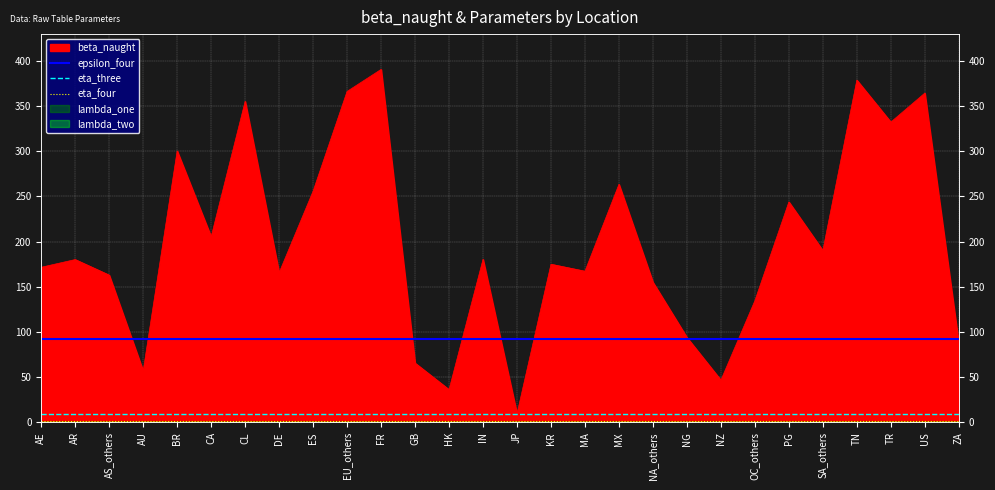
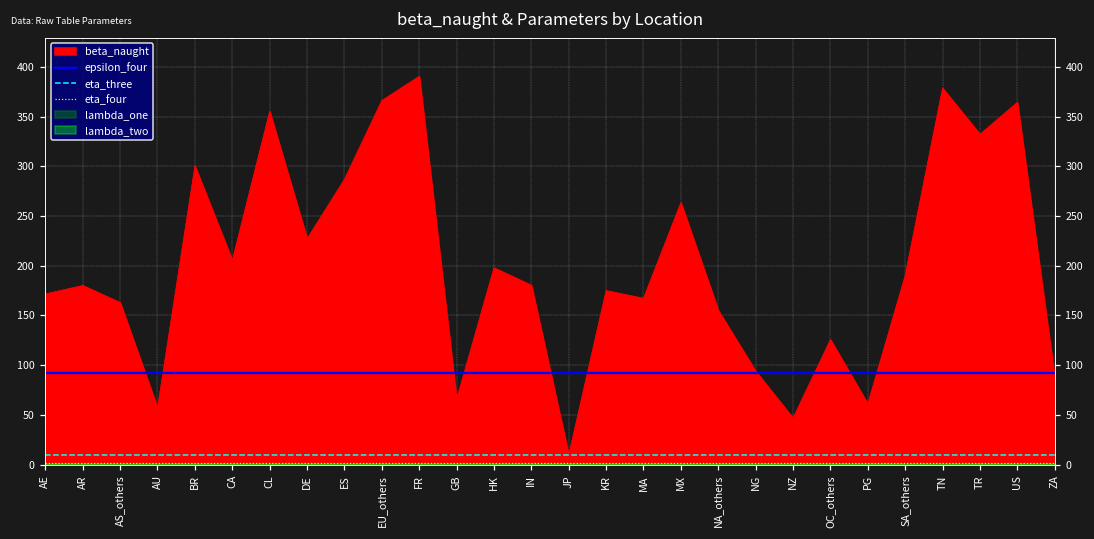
  {
    "beta_naught": {
      "AE": 170,
      "AR": 180,
      "AS_others": 160,
      "AU": 60,
      "BR": 300,
      "CA": 210,
      "CL": 360,
-     "DE": 170,
-     "ES": 260,
+     "DE": 230,
+     "ES": 290,
      "EU_others": 370,
      "FR": 390,
      "GB": 70,
-     "HK": 40,
+     "HK": 200,
      "IN": 180,
      "KR": 180,
      "MA": 170,
      "MX": 260,
      "NA_others": 160,
      "NZ": 50,
-     "OC_others": 135,
-     "PG": 240,
+     "OC_others": 126,
+     "PG": 60,
      "SA_others": 190,
      "TN": 380,
      "TR": 330,
      "US": 360,
      "ZA": 90
    },
    "epsilon_four": {
      "AE": 90,
      "AR": 90,
      "AS_others": 90,
      "AU": 90,
      "BR": 90,
      "CA": 90,
      "CL": 90,
      "DE": 90,
      "ES": 90,
      "EU_others": 90,
      "FR": 90,
      "GB": 90,
      "HK": 90,
      "IN": 90,
      "JP": 90,
      "KR": 90,
      "MA": 90,
      "MX": 90,
      "NA_others": 90,
      "NZ": 90,
      "OC_others": 90,
      "PG": 90,
      "SA_others": 90,
      "TN": 90,
      "TR": 90,
      "US": 90,
      "ZA": 90
    },
    "eta_three": {
      "AE": 10,
      "AR": 10,
      "AS_others": 10,
      "AU": 10,
      "BR": 10,
      "CA": 10,
      "CL": 10,
      "DE": 10,
      "ES": 10,
      "EU_others": 10,
      "FR": 10,
      "GB": 10,
      "HK": 10,
      "IN": 10,
      "KR": 10,
      "MA": 10,
      "MX": 10,
      "NA_others": 10,
      "NG": 10,
      "NZ": 10,
      "OC_others": 10,
      "PG": 10,
      "SA_others": 10,
      "TN": 10,
      "TR": 10,
      "US": 10,
      "ZA": 10
    }
  }
